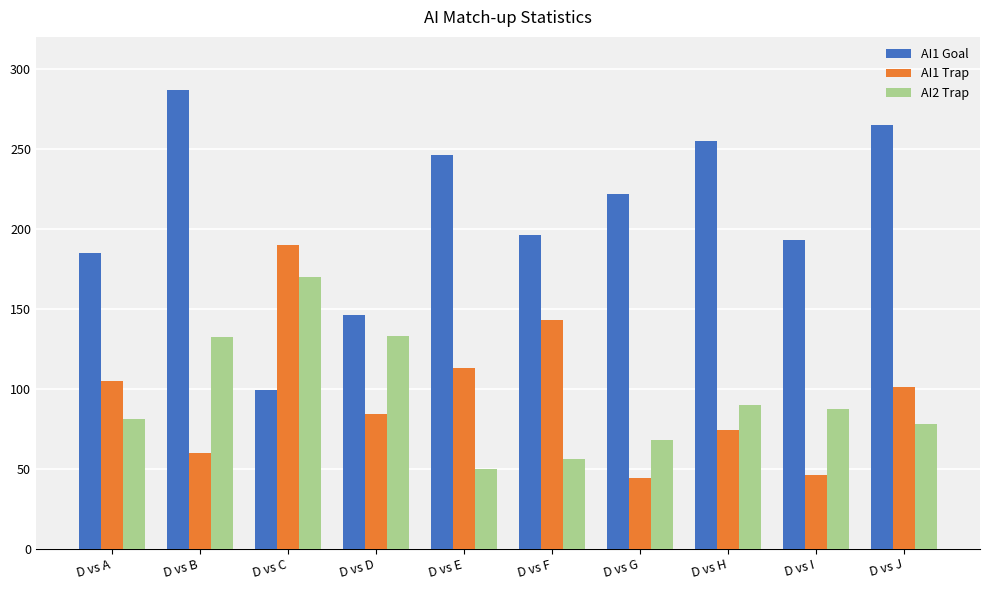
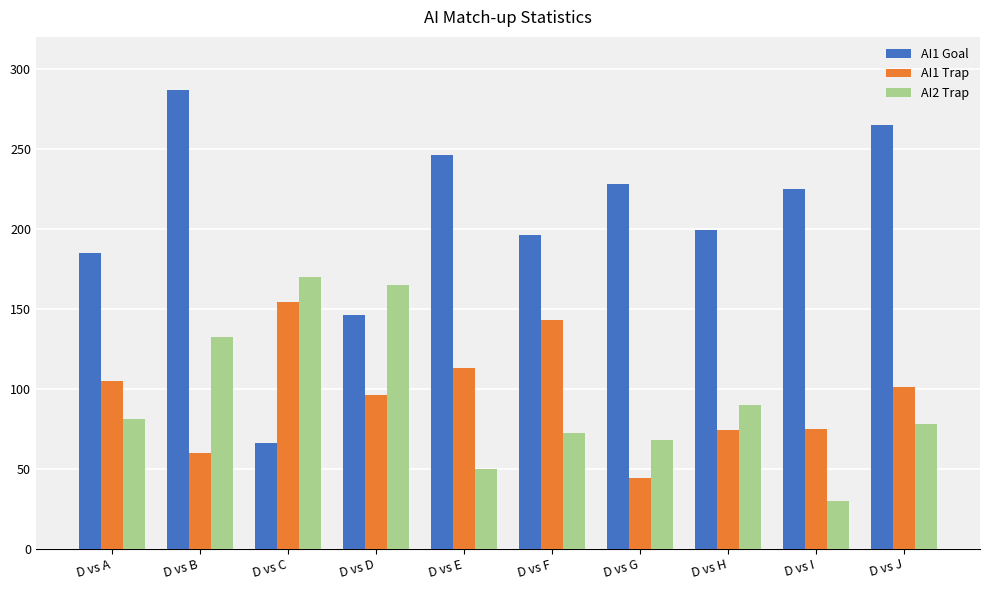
  {
    "AI1 Goal": {
      "D vs A": 185,
      "D vs B": 287,
-     "D vs C": 99,
+     "D vs C": 66,
      "D vs D": 146,
      "D vs E": 246,
      "D vs F": 196,
-     "D vs G": 222,
-     "D vs H": 255,
-     "D vs I": 193,
+     "D vs G": 228,
+     "D vs H": 199,
+     "D vs I": 225,
      "D vs J": 265
    },
    "AI1 Trap": {
      "D vs A": 105,
      "D vs B": 60,
-     "D vs C": 190,
-     "D vs D": 84,
+     "D vs C": 154,
+     "D vs D": 96,
      "D vs E": 113,
      "D vs F": 143,
      "D vs G": 44,
      "D vs H": 74,
-     "D vs I": 46,
+     "D vs I": 75,
      "D vs J": 101
    },
    "AI2 Trap": {
      "D vs A": 81,
      "D vs B": 132,
      "D vs C": 170,
-     "D vs D": 133,
+     "D vs D": 165,
      "D vs E": 50,
-     "D vs F": 56,
+     "D vs F": 72,
      "D vs G": 68,
      "D vs H": 90,
-     "D vs I": 87,
+     "D vs I": 30,
      "D vs J": 78
    }
  }
